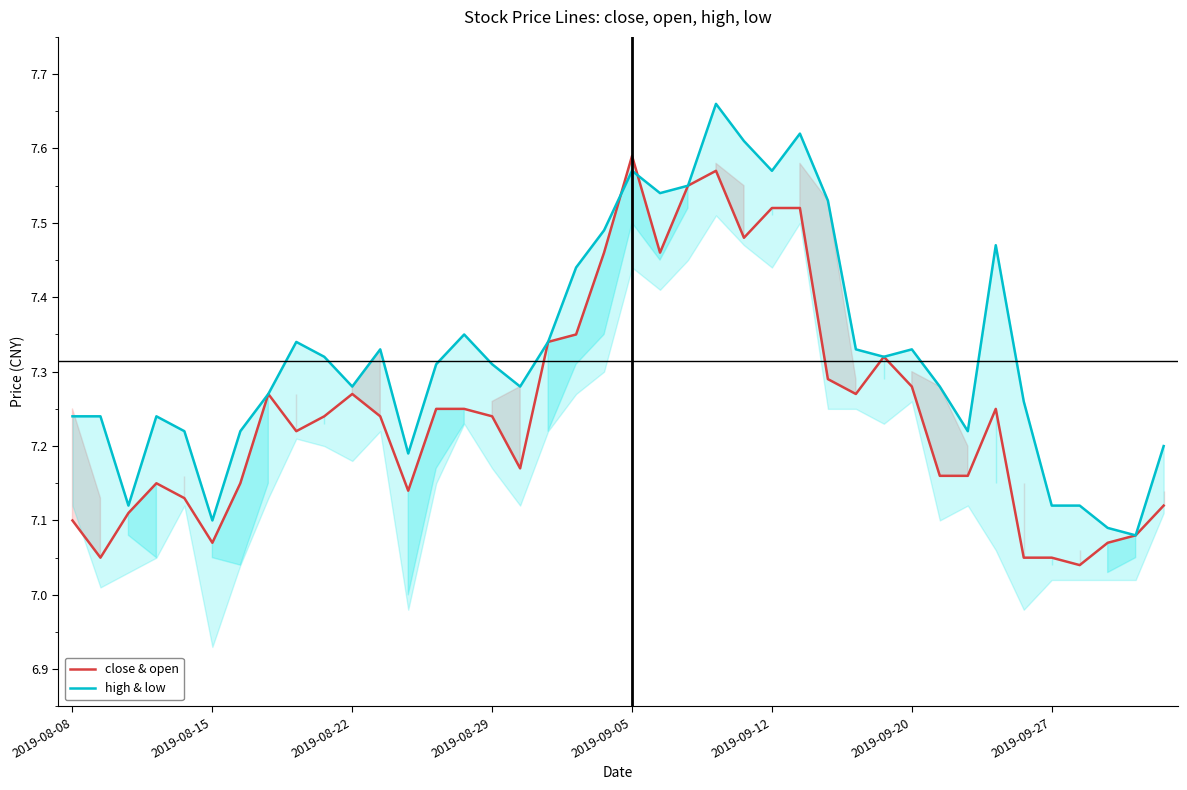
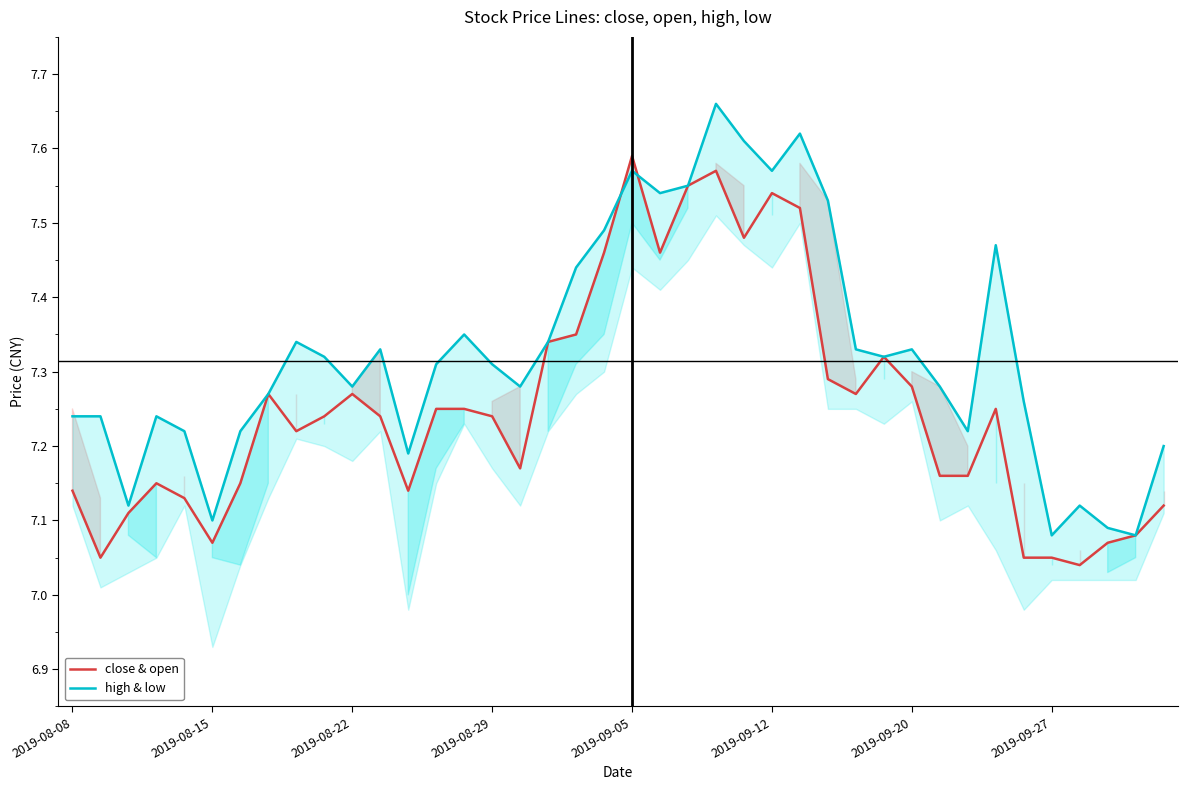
  {
    "close & open": {
-     "2019-08-08": 7.10,
+     "2019-08-08": 7.14,
      "2019-08-15": 7.07,
      "2019-08-22": 7.27,
      "2019-08-29": 7.24,
      "2019-09-05": 7.59,
-     "2019-09-12": 7.52,
+     "2019-09-12": 7.54,
      "2019-09-20": 7.28,
      "2019-09-27": 7.05
    },
    "high & low": {
      "2019-08-08": 7.24,
      "2019-08-15": 7.10,
      "2019-08-22": 7.28,
      "2019-08-29": 7.31,
      "2019-09-05": 7.57,
      "2019-09-12": 7.57,
      "2019-09-20": 7.33,
-     "2019-09-27": 7.12
+     "2019-09-27": 7.08
    }
  }
